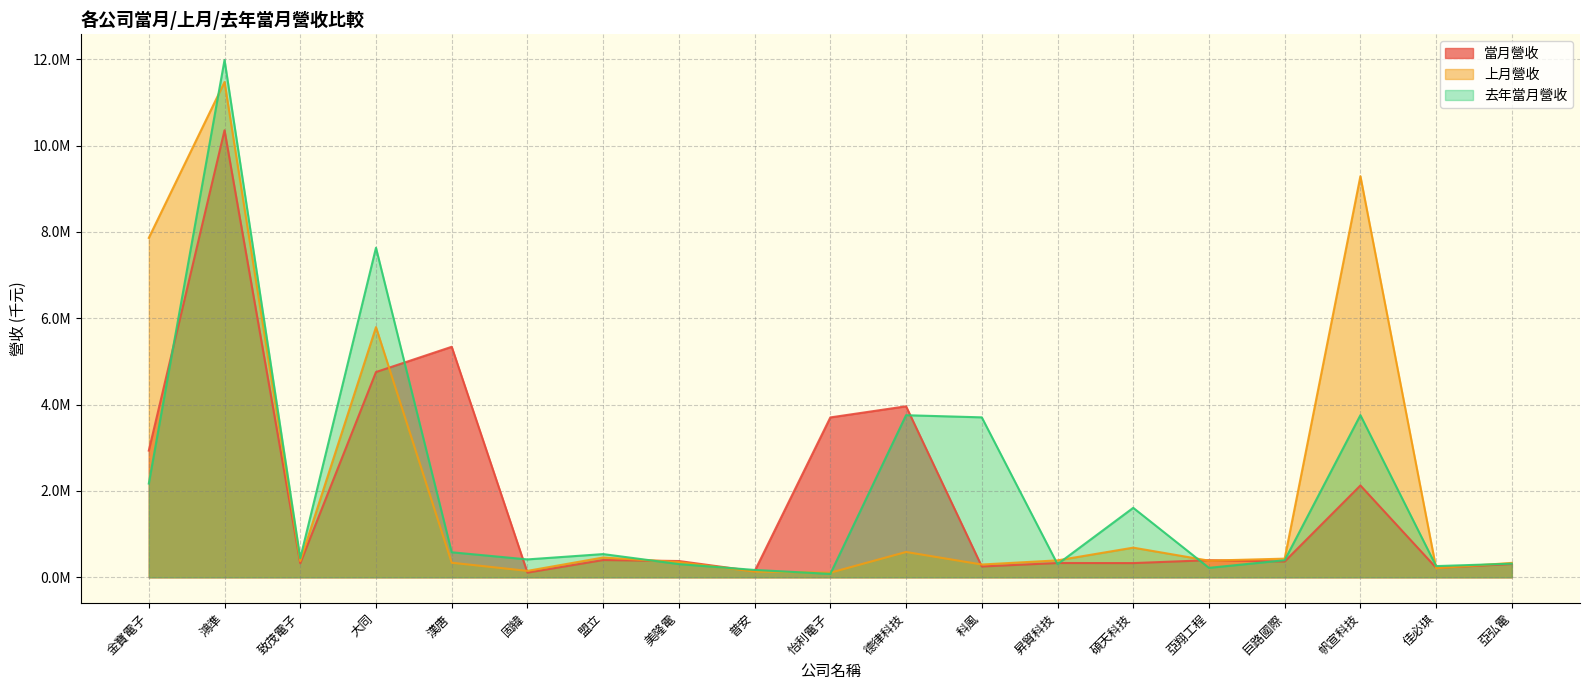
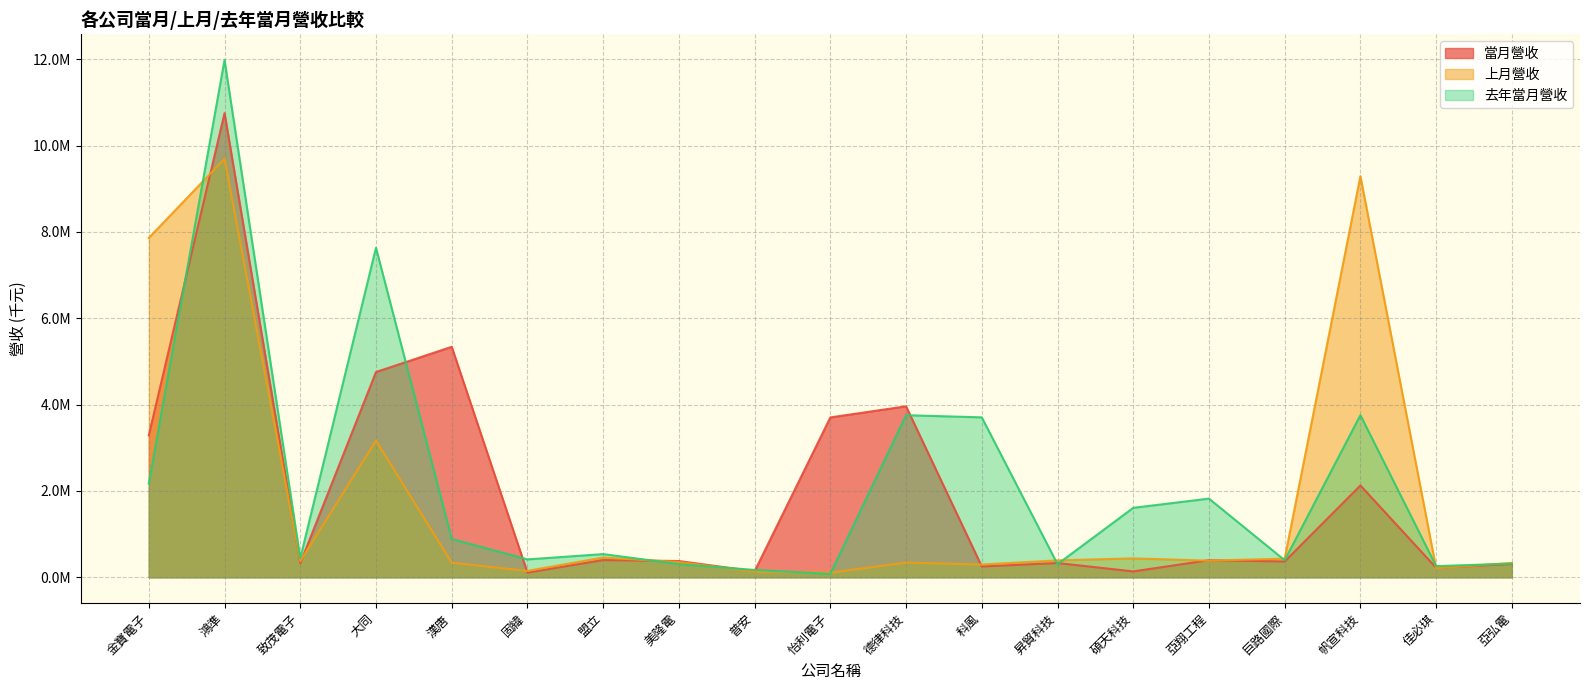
  {
    "當月營收": {
-     "金寶電子": 2900000,
-     "鴻準": 10400000,
+     "金寶電子": 3300000,
+     "鴻準": 10800000,
      "大同": 4800000,
      "漢唐": 5300000,
      "怡利電子": 3700000,
      "德律科技": 4000000,
-     "碩天科技": 300000,
+     "碩天科技": 100000,
      "帆宣科技": 2100000
    },
    "上月營收": {
      "金寶電子": 7900000,
-     "鴻準": 11500000,
-     "大同": 5800000,
+     "鴻準": 9700000,
+     "大同": 3200000,
      "漢唐": 300000,
-     "德律科技": 600000,
+     "德律科技": 300000,
      "昇貿科技": 400000,
-     "碩天科技": 700000,
+     "碩天科技": 400000,
      "帆宣科技": 9300000
    },
    "去年當月營收": {
      "金寶電子": 2200000,
      "鴻準": 12000000,
      "致茂電子": 400000,
      "大同": 7600000,
-     "漢唐": 600000,
+     "漢唐": 900000,
      "固緯": 400000,
      "盟立": 500000,
      "德律科技": 3800000,
      "科風": 3700000,
      "碩天科技": 1600000,
-     "亞翔工程": 200000,
+     "亞翔工程": 1800000,
      "帆宣科技": 3800000
    }
  }
